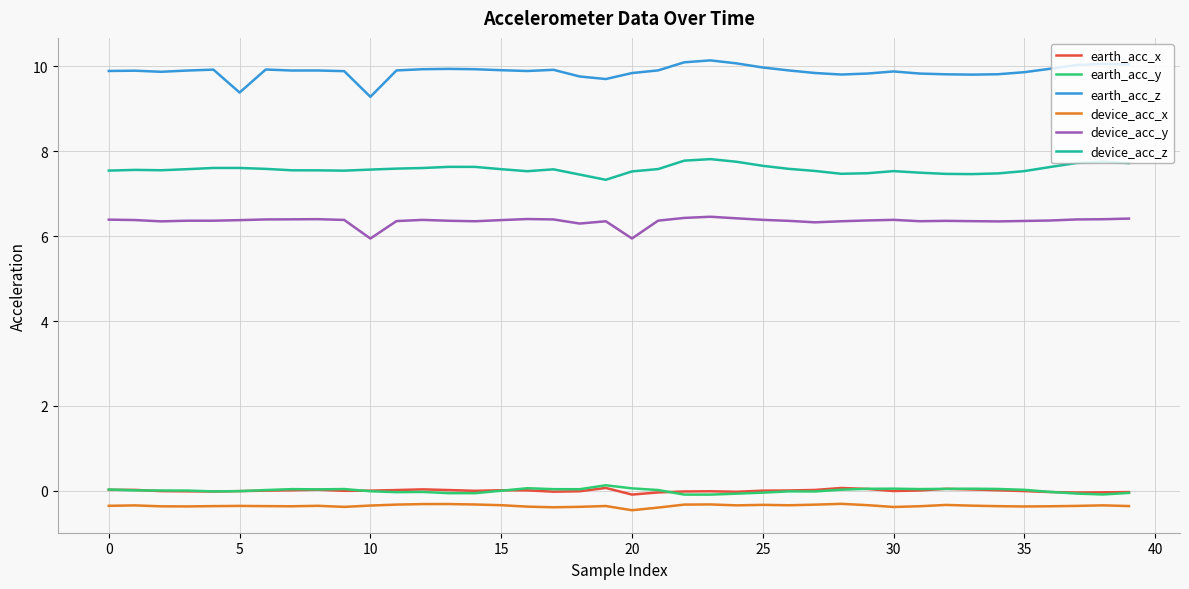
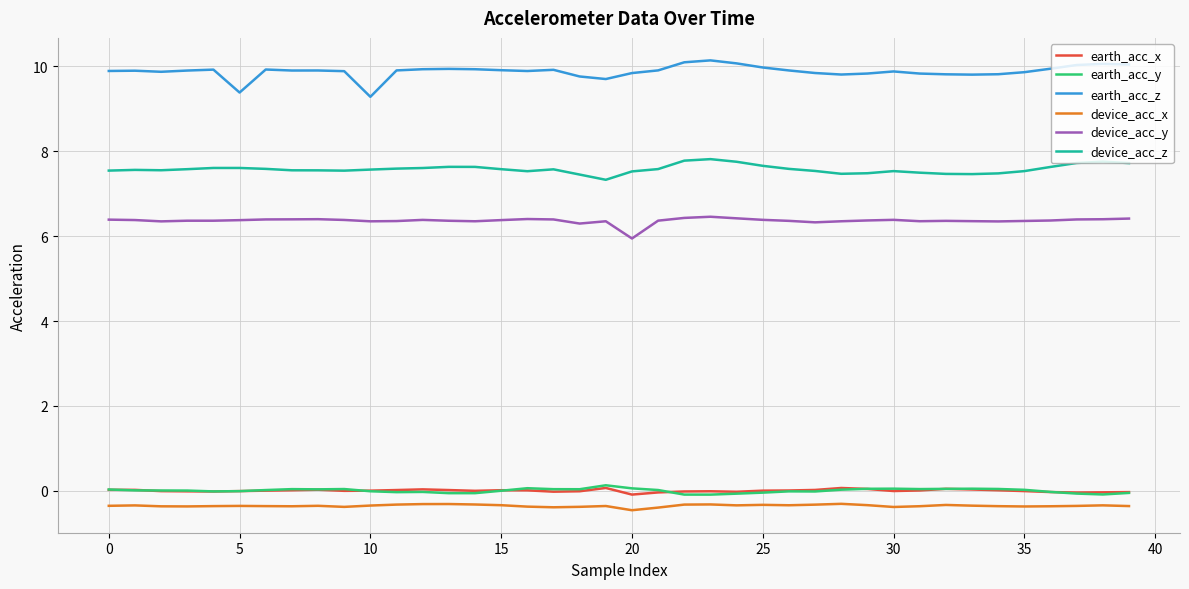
  {
    "earth_acc_z": {
      "0": 9.9,
      "5": 9.4,
      "10": 9.3,
      "15": 9.9,
      "20": 9.8,
      "25": 10.0,
      "30": 9.9,
      "35": 9.9
    },
    "device_acc_y": {
      "0": 6.4,
      "5": 6.4,
-     "10": 5.9,
+     "10": 6.3,
      "15": 6.4,
      "20": 5.9,
      "25": 6.4,
      "30": 6.4,
      "35": 6.4
    }
  }
